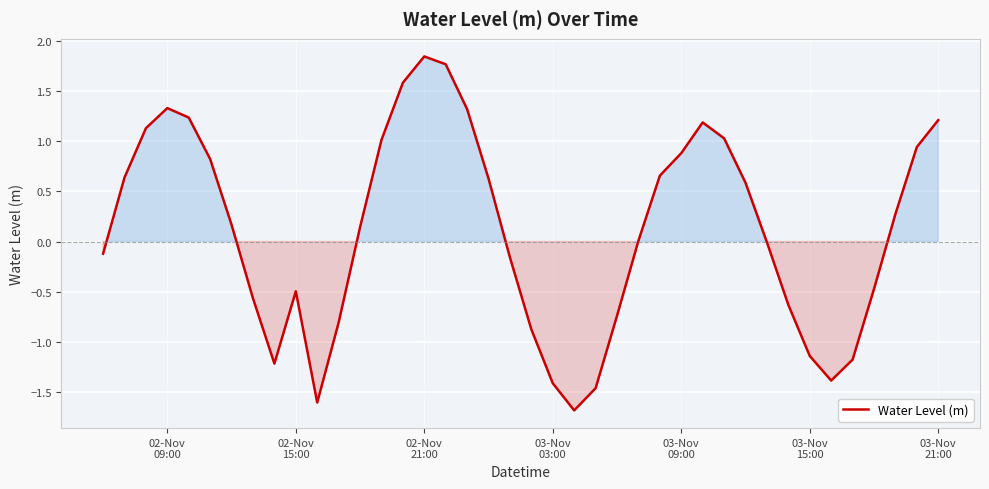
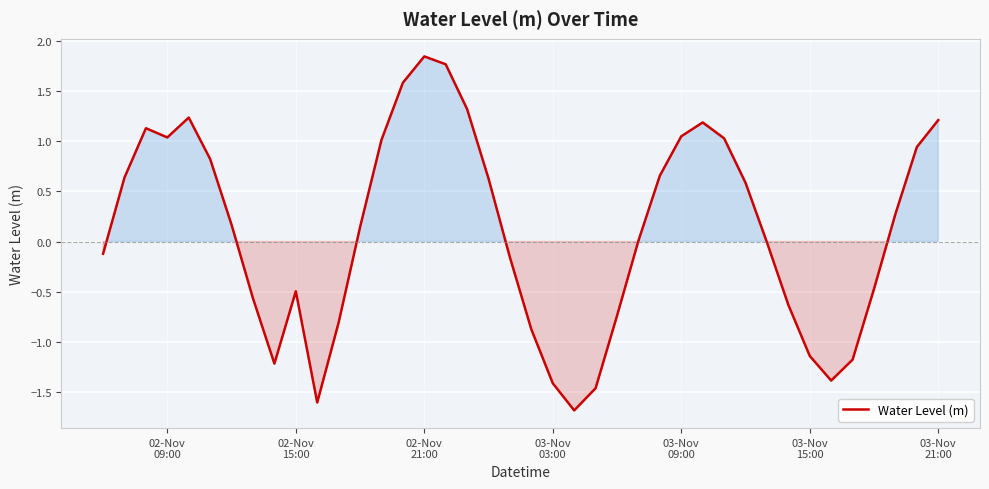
  {
-   "02-Nov 09:00": 1.33,
+   "02-Nov 09:00": 1.04,
    "02-Nov 15:00": -0.50,
    "02-Nov 21:00": 1.84,
    "03-Nov 03:00": -1.41,
-   "03-Nov 09:00": 0.88,
+   "03-Nov 09:00": 1.05,
    "03-Nov 15:00": -1.14,
    "03-Nov 21:00": 1.21
  }
